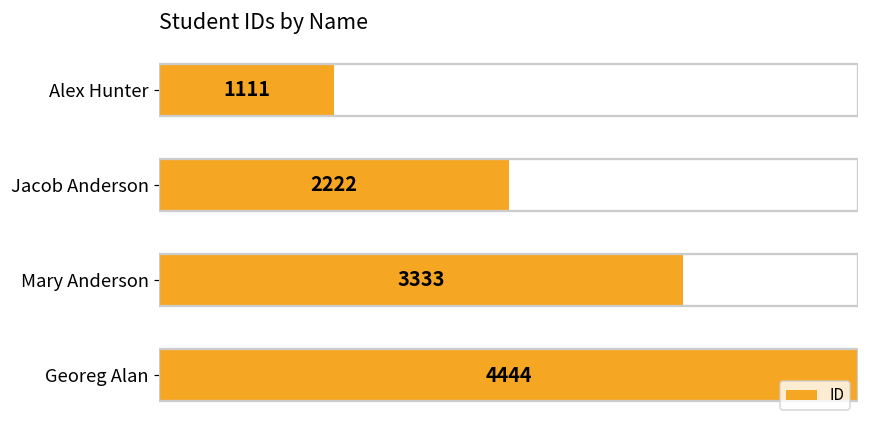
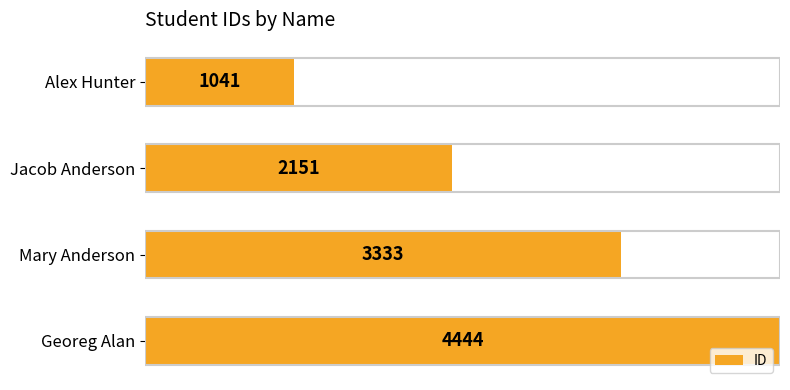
  {
-   "Alex Hunter": 1111,
-   "Jacob Anderson": 2222,
+   "Alex Hunter": 1041,
+   "Jacob Anderson": 2151,
    "Mary Anderson": 3333,
    "Georeg Alan": 4444
  }
